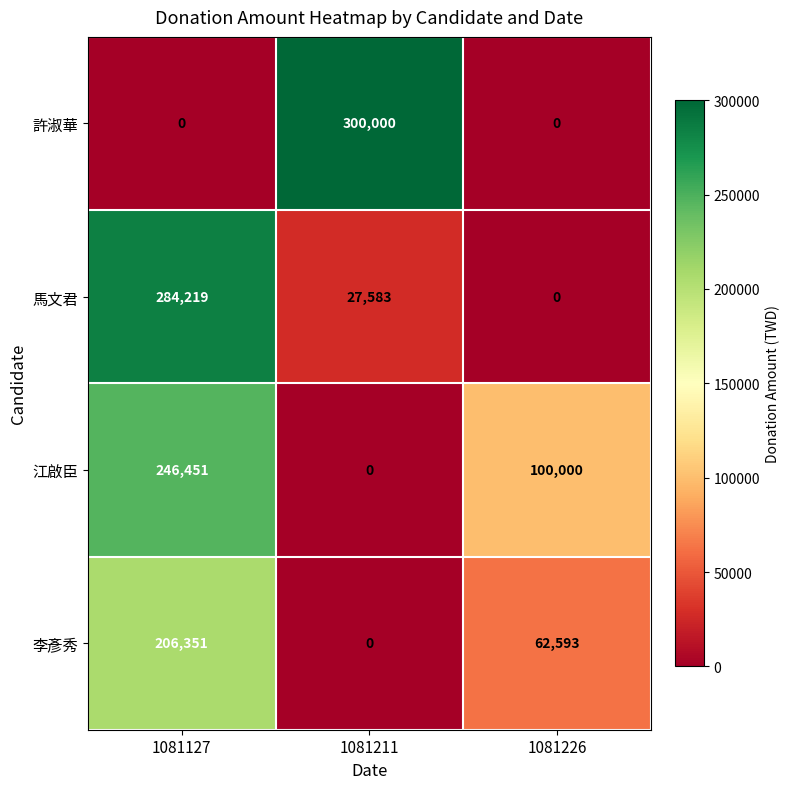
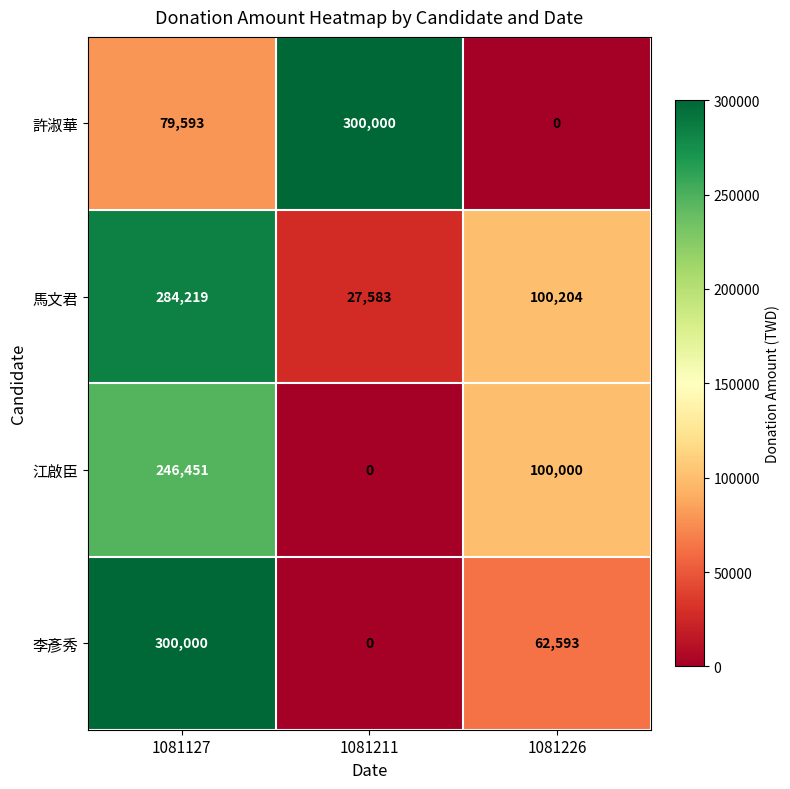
  {
    "許淑華": {
-     "1081127": "0",
+     "1081127": "79,593",
      "1081211": "300,000",
      "1081226": "0"
    },
    "馬文君": {
      "1081127": "284,219",
      "1081211": "27,583",
-     "1081226": "0"
+     "1081226": "100,204"
    },
    "江啟臣": {
      "1081127": "246,451",
      "1081211": "0",
      "1081226": "100,000"
    },
    "李彥秀": {
-     "1081127": "206,351",
+     "1081127": "300,000",
      "1081211": "0",
      "1081226": "62,593"
    }
  }
